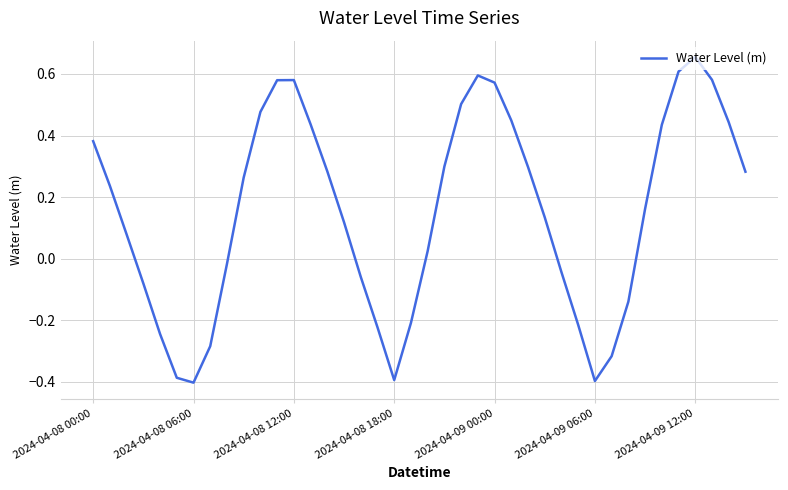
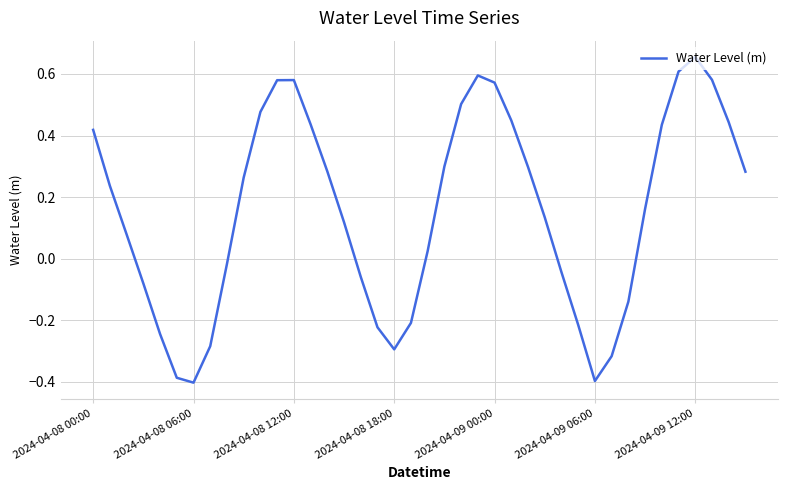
  {
-   "2024-04-08 00:00": 0.38,
+   "2024-04-08 00:00": 0.42,
    "2024-04-08 06:00": -0.40,
    "2024-04-08 12:00": 0.58,
-   "2024-04-08 18:00": -0.39,
+   "2024-04-08 18:00": -0.29,
    "2024-04-09 00:00": 0.57,
    "2024-04-09 06:00": -0.40
  }
